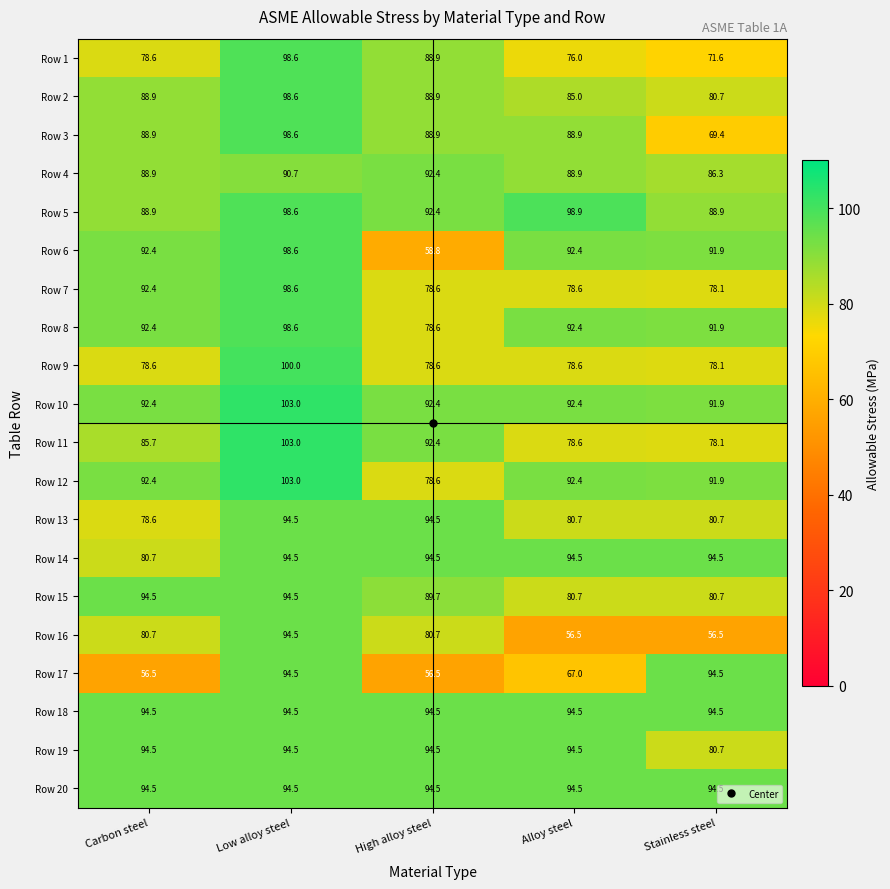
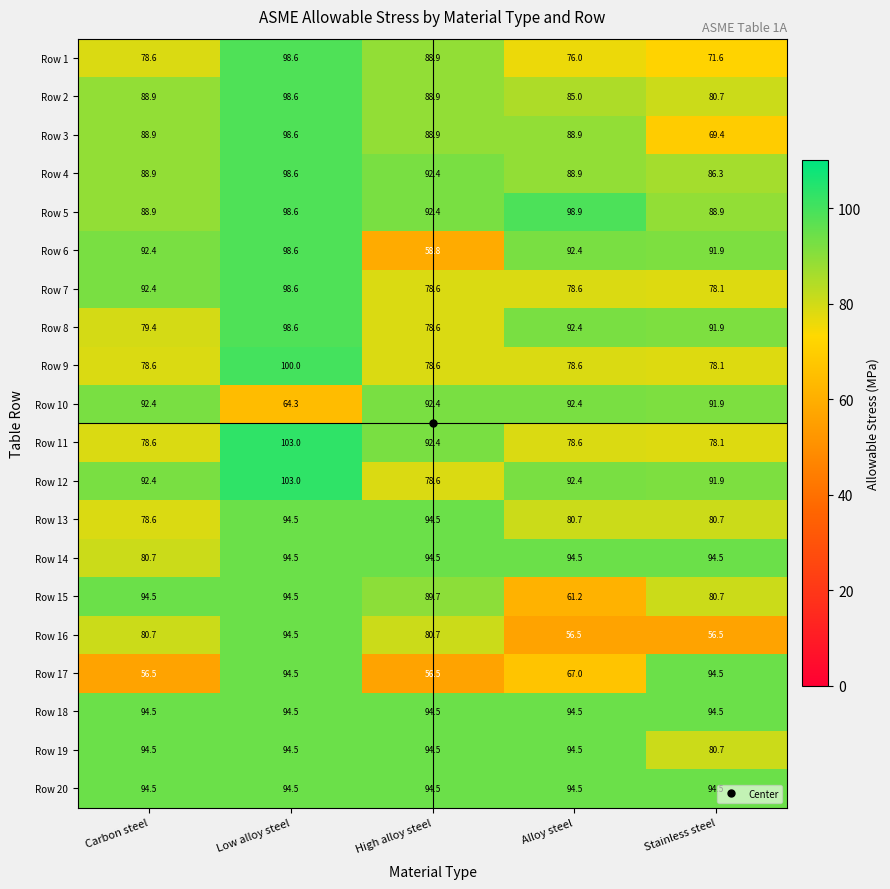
  {
    "Row 1": {
      "Carbon steel": 78.6,
      "Low alloy steel": 98.6,
      "High alloy steel": 88.9,
      "Alloy steel": 76.0,
      "Stainless steel": 71.6
    },
    "Row 2": {
      "Carbon steel": 88.9,
      "Low alloy steel": 98.6,
      "High alloy steel": 88.9,
      "Alloy steel": 85.0,
      "Stainless steel": 80.7
    },
    "Row 3": {
      "Carbon steel": 88.9,
      "Low alloy steel": 98.6,
      "High alloy steel": 88.9,
      "Alloy steel": 88.9,
      "Stainless steel": 69.4
    },
    "Row 4": {
      "Carbon steel": 88.9,
-     "Low alloy steel": 90.7,
+     "Low alloy steel": 98.6,
      "High alloy steel": 92.4,
      "Alloy steel": 88.9,
      "Stainless steel": 86.3
    },
    "Row 5": {
      "Carbon steel": 88.9,
      "Low alloy steel": 98.6,
      "High alloy steel": 92.4,
      "Alloy steel": 98.9,
      "Stainless steel": 88.9
    },
    "Row 6": {
      "Carbon steel": 92.4,
      "Low alloy steel": 98.6,
      "High alloy steel": 58.8,
      "Alloy steel": 92.4,
      "Stainless steel": 91.9
    },
    "Row 7": {
      "Carbon steel": 92.4,
      "Low alloy steel": 98.6,
      "High alloy steel": 78.6,
      "Alloy steel": 78.6,
      "Stainless steel": 78.1
    },
    "Row 8": {
-     "Carbon steel": 92.4,
+     "Carbon steel": 79.4,
      "Low alloy steel": 98.6,
      "High alloy steel": 78.6,
      "Alloy steel": 92.4,
      "Stainless steel": 91.9
    },
    "Row 9": {
      "Carbon steel": 78.6,
      "Low alloy steel": 100.0,
      "High alloy steel": 78.6,
      "Alloy steel": 78.6,
      "Stainless steel": 78.1
    },
    "Row 10": {
      "Carbon steel": 92.4,
-     "Low alloy steel": 103.0,
+     "Low alloy steel": 64.3,
      "High alloy steel": 92.4,
      "Alloy steel": 92.4,
      "Stainless steel": 91.9
    },
    "Row 11": {
-     "Carbon steel": 85.7,
+     "Carbon steel": 78.6,
      "Low alloy steel": 103.0,
      "High alloy steel": 92.4,
      "Alloy steel": 78.6,
      "Stainless steel": 78.1
    },
    "Row 12": {
      "Carbon steel": 92.4,
      "Low alloy steel": 103.0,
      "High alloy steel": 78.6,
      "Alloy steel": 92.4,
      "Stainless steel": 91.9
    },
    "Row 13": {
      "Carbon steel": 78.6,
      "Low alloy steel": 94.5,
      "High alloy steel": 94.5,
      "Alloy steel": 80.7,
      "Stainless steel": 80.7
    },
    "Row 14": {
      "Carbon steel": 80.7,
      "Low alloy steel": 94.5,
      "High alloy steel": 94.5,
      "Alloy steel": 94.5,
      "Stainless steel": 94.5
    },
    "Row 15": {
      "Carbon steel": 94.5,
      "Low alloy steel": 94.5,
      "High alloy steel": 89.7,
-     "Alloy steel": 80.7,
+     "Alloy steel": 61.2,
      "Stainless steel": 80.7
    },
    "Row 16": {
      "Carbon steel": 80.7,
      "Low alloy steel": 94.5,
      "High alloy steel": 80.7,
      "Alloy steel": 56.5,
      "Stainless steel": 56.5
    },
    "Row 17": {
      "Carbon steel": 56.5,
      "Low alloy steel": 94.5,
      "High alloy steel": 56.5,
      "Alloy steel": 67.0,
      "Stainless steel": 94.5
    },
    "Row 18": {
      "Carbon steel": 94.5,
      "Low alloy steel": 94.5,
      "High alloy steel": 94.5,
      "Alloy steel": 94.5,
      "Stainless steel": 94.5
    },
    "Row 19": {
      "Carbon steel": 94.5,
      "Low alloy steel": 94.5,
      "High alloy steel": 94.5,
      "Alloy steel": 94.5,
      "Stainless steel": 80.7
    },
    "Row 20": {
      "Carbon steel": 94.5,
      "Low alloy steel": 94.5,
      "High alloy steel": 94.5,
      "Alloy steel": 94.5
    }
  }
